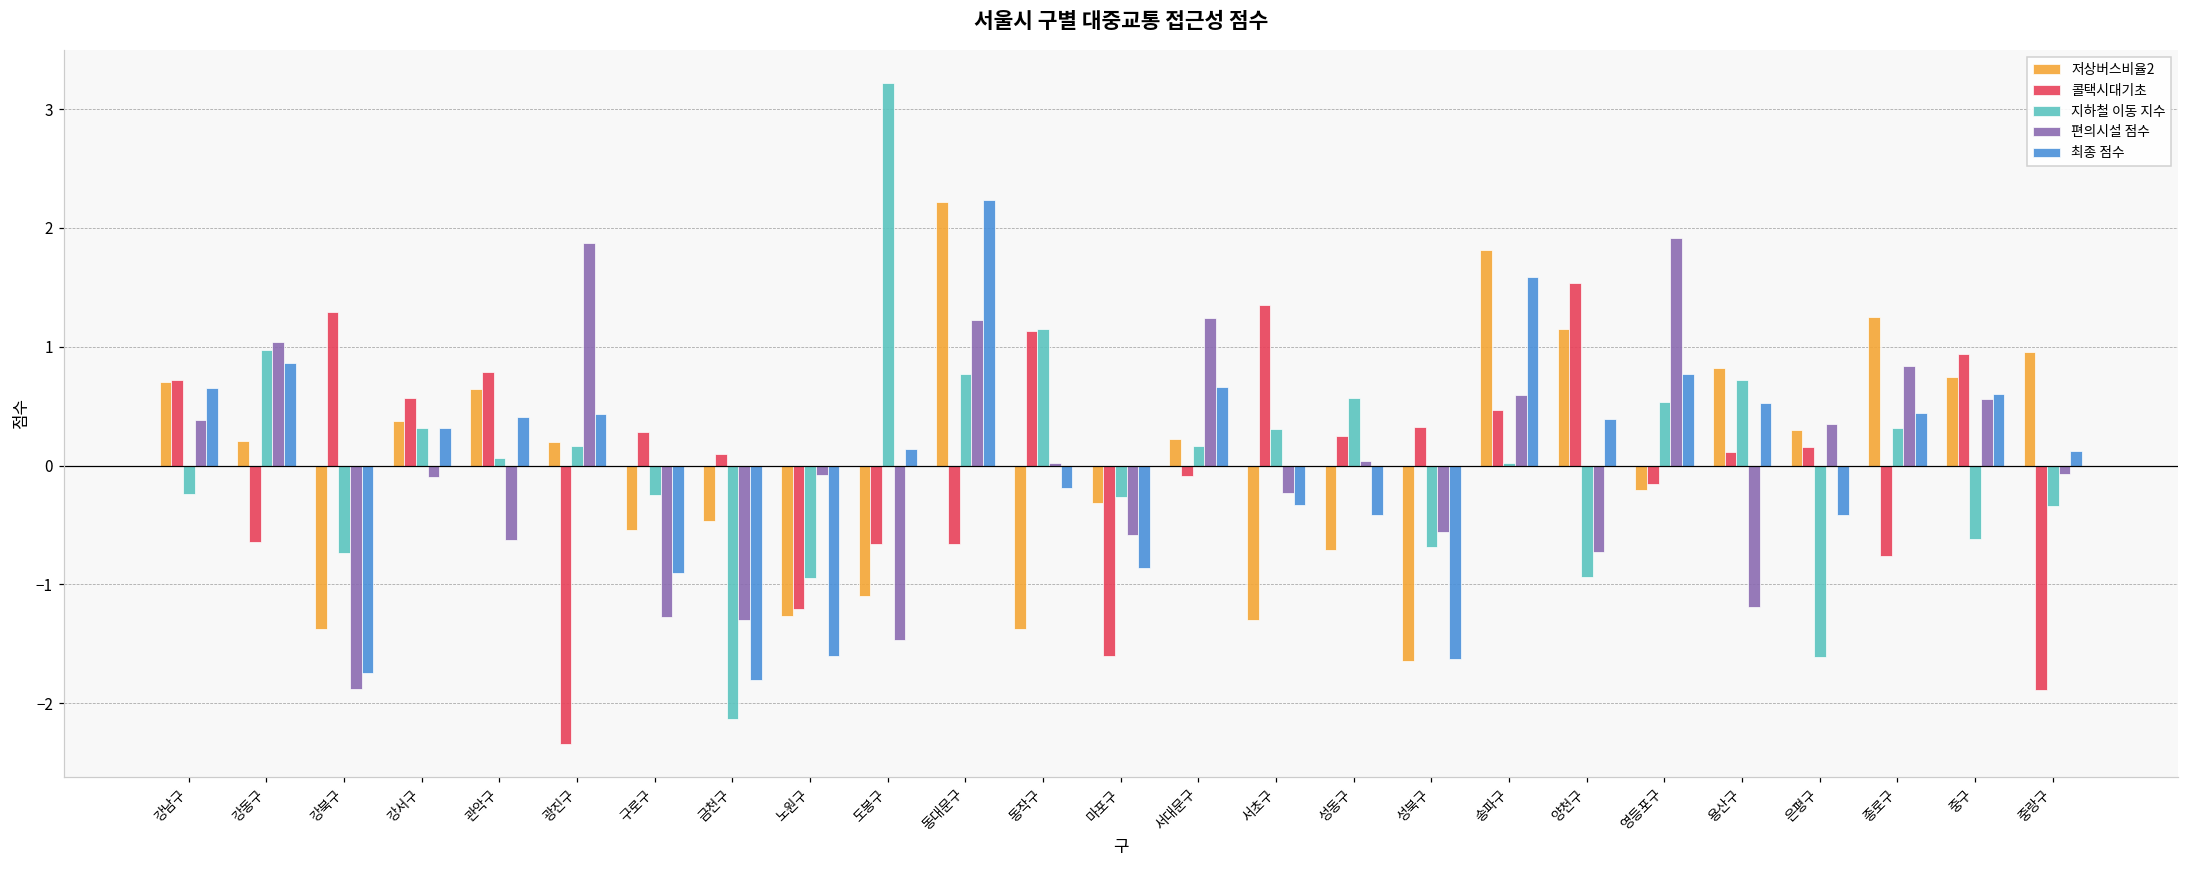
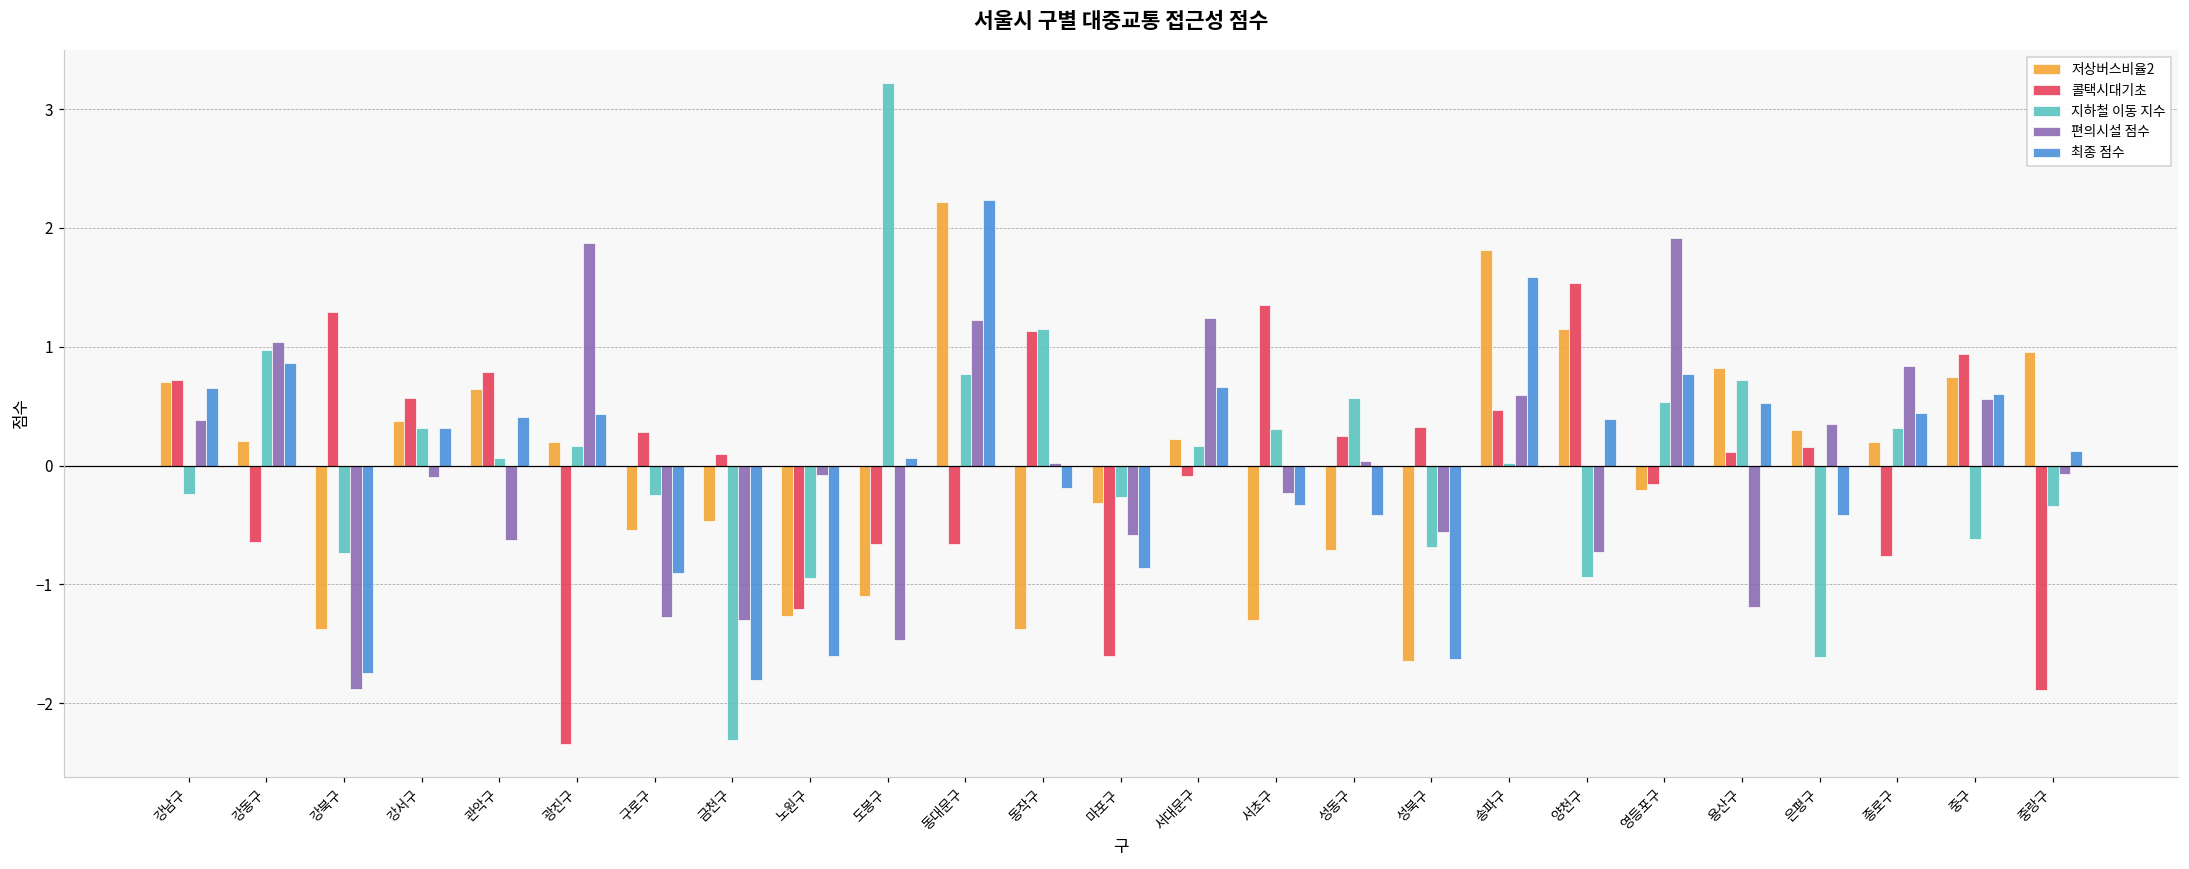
  {
    "저상버스비율2": {
      "강남구": 0.70,
      "강동구": 0.20,
      "강북구": -1.38,
      "강서구": 0.37,
      "관악구": 0.65,
      "광진구": 0.20,
      "구로구": -0.55,
      "금천구": -0.47,
      "노원구": -1.26,
      "도봉구": -1.09,
      "동대문구": 2.21,
      "동작구": -1.37,
      "마포구": -0.31,
      "서대문구": 0.23,
      "서초구": -1.30,
      "성동구": -0.71,
      "성북구": -1.65,
      "송파구": 1.81,
      "양천구": 1.15,
      "영등포구": -0.20,
      "용산구": 0.82,
      "은평구": 0.30,
-     "종로구": 1.25,
+     "종로구": 0.20,
      "중구": 0.75,
      "중랑구": 0.96
    },
    "콜택시대기초": {
      "강남구": 0.72,
      "강동구": -0.64,
      "강북구": 1.29,
      "강서구": 0.57,
      "관악구": 0.79,
      "광진구": -2.34,
      "구로구": 0.29,
      "금천구": 0.10,
      "노원구": -1.21,
      "도봉구": -0.66,
      "동대문구": -0.66,
      "동작구": 1.13,
      "마포구": -1.61,
      "서대문구": -0.08,
      "서초구": 1.35,
      "성동구": 0.25,
      "성북구": 0.32,
      "송파구": 0.46,
      "양천구": 1.53,
      "영등포구": -0.16,
      "용산구": 0.11,
      "은평구": 0.16,
      "종로구": -0.76,
      "중구": 0.94,
      "중랑구": -1.89
    },
    "지하철 이동 지수": {
      "강남구": -0.24,
      "강동구": 0.97,
      "강북구": -0.73,
      "강서구": 0.32,
      "관악구": 0.07,
      "광진구": 0.16,
      "구로구": -0.25,
-     "금천구": -2.13,
+     "금천구": -2.31,
      "노원구": -0.95,
      "도봉구": 3.22,
      "동대문구": 0.77,
      "동작구": 1.15,
      "마포구": -0.27,
      "서대문구": 0.16,
      "서초구": 0.31,
      "성동구": 0.57,
      "성북구": -0.69,
      "송파구": 0.02,
      "양천구": -0.94,
      "영등포구": 0.54,
      "용산구": 0.72,
      "은평구": -1.61,
      "종로구": 0.32,
      "중구": -0.62,
      "중랑구": -0.34
    },
    "편의시설 점수": {
      "강남구": 0.39,
      "강동구": 1.04,
      "강북구": -1.88,
      "강서구": -0.09,
      "관악구": -0.63,
      "광진구": 1.88,
      "구로구": -1.27,
      "금천구": -1.30,
      "노원구": -0.08,
      "도봉구": -1.46,
      "동대문구": 1.22,
      "마포구": -0.59,
      "서대문구": 1.24,
      "서초구": -0.23,
      "성동구": 0.04,
      "성북구": -0.56,
      "송파구": 0.59,
      "양천구": -0.72,
      "영등포구": 1.92,
      "용산구": -1.19,
      "은평구": 0.35,
      "종로구": 0.84,
      "중구": 0.56,
      "중랑구": -0.07
    },
    "최종 점수": {
      "강남구": 0.65,
      "강동구": 0.86,
      "강북구": -1.74,
      "강서구": 0.32,
      "관악구": 0.41,
      "광진구": 0.44,
      "구로구": -0.90,
      "금천구": -1.80,
      "노원구": -1.61,
-     "도봉구": 0.14,
+     "도봉구": 0.06,
      "동대문구": 2.24,
      "동작구": -0.19,
      "마포구": -0.86,
      "서대문구": 0.66,
      "서초구": -0.33,
      "성동구": -0.42,
      "성북구": -1.63,
      "송파구": 1.59,
      "양천구": 0.39,
      "영등포구": 0.77,
      "용산구": 0.52,
      "은평구": -0.41,
      "종로구": 0.44,
      "중구": 0.61,
      "중랑구": 0.12
    }
  }
